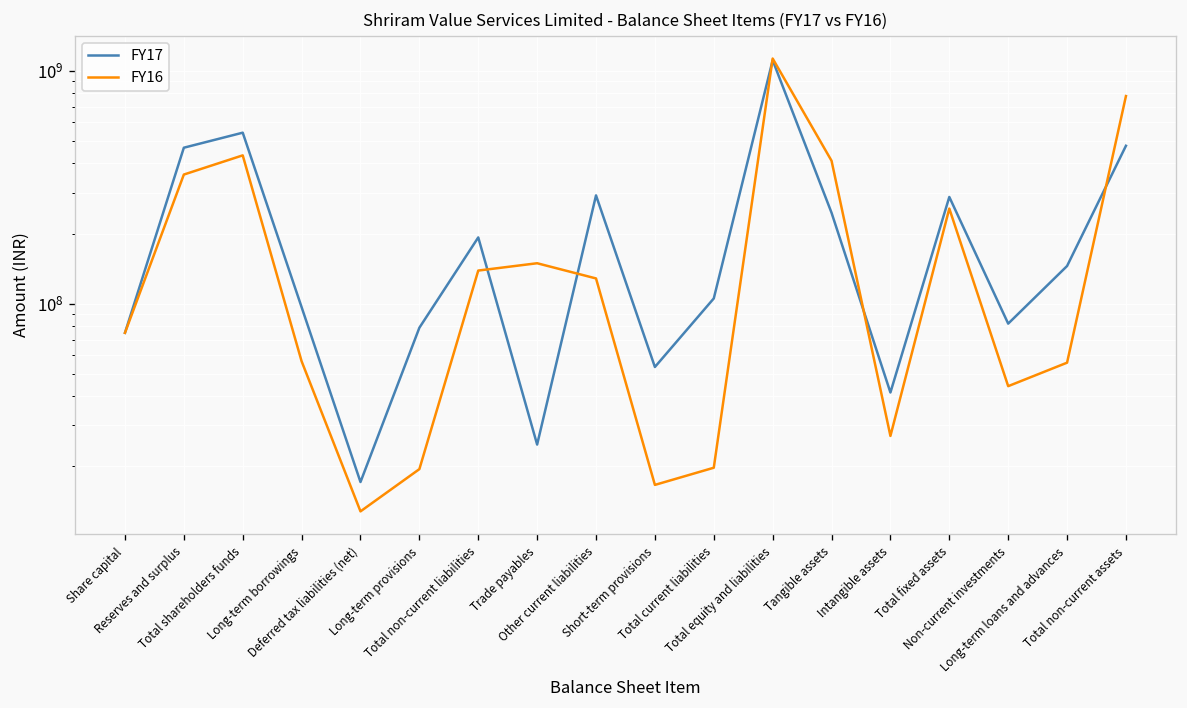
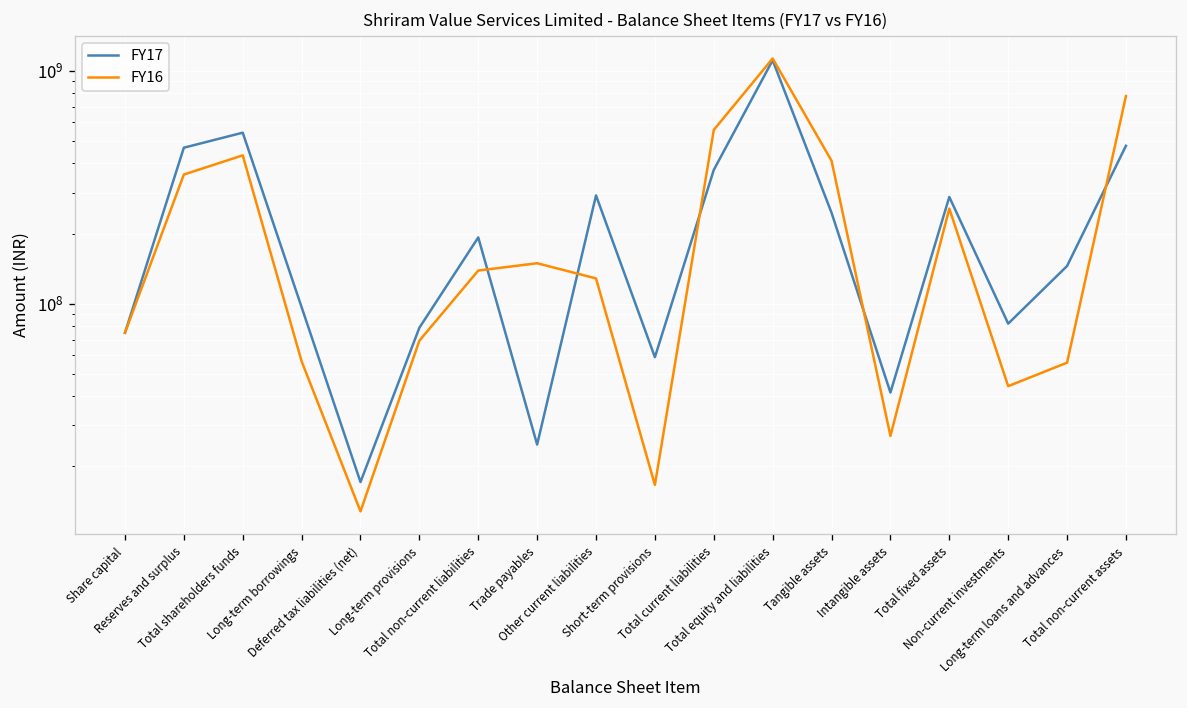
  {
    "FY17": {
      "Reserves and surplus": 470000000,
      "Total shareholders funds": 540000000,
      "Long-term borrowings": 100000000,
      "Deferred tax liabilities (net)": 17000000,
      "Long-term provisions": 79000000,
      "Total non-current liabilities": 190000000,
      "Trade payables": 25000000,
      "Other current liabilities": 290000000,
-     "Short-term provisions": 53000000,
-     "Total current liabilities": 110000000,
+     "Short-term provisions": 59000000,
+     "Total current liabilities": 380000000,
      "Tangible assets": 250000000,
      "Intangible assets": 42000000,
      "Total fixed assets": 290000000,
      "Non-current investments": 82000000,
      "Long-term loans and advances": 150000000,
      "Total non-current assets": 480000000
    },
    "FY16": {
      "Reserves and surplus": 360000000,
      "Total shareholders funds": 430000000,
      "Long-term borrowings": 57000000,
      "Deferred tax liabilities (net)": 13000000,
-     "Long-term provisions": 19000000,
+     "Long-term provisions": 69000000,
      "Total non-current liabilities": 140000000,
      "Trade payables": 150000000,
      "Other current liabilities": 130000000,
      "Short-term provisions": 17000000,
-     "Total current liabilities": 20000000,
+     "Total current liabilities": 560000000,
      "Tangible assets": 410000000,
      "Intangible assets": 27000000,
      "Total fixed assets": 260000000,
      "Non-current investments": 44000000,
      "Long-term loans and advances": 56000000,
      "Total non-current assets": 780000000
    }
  }
